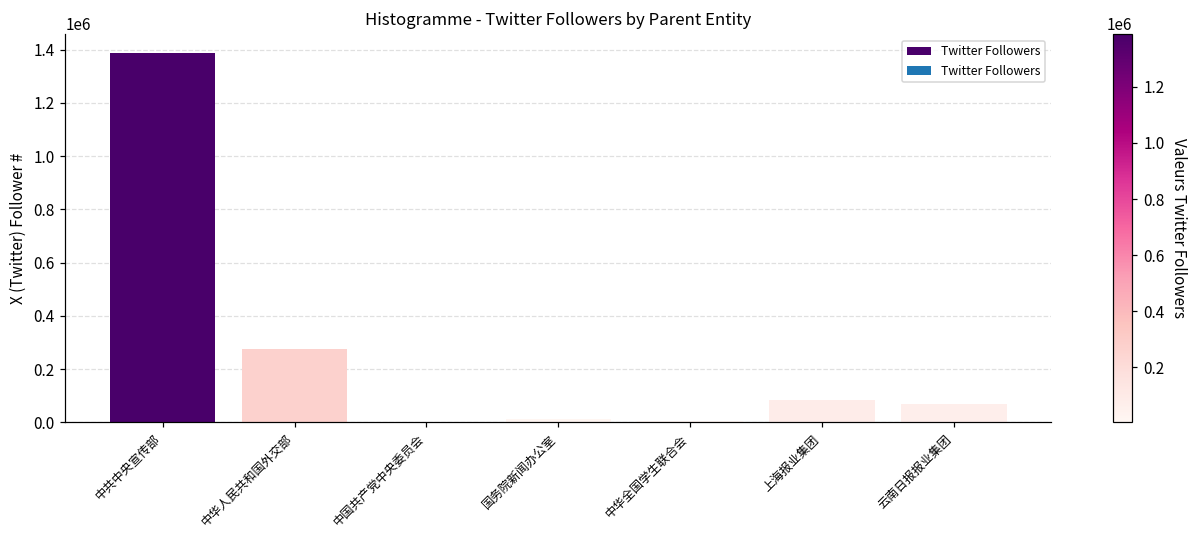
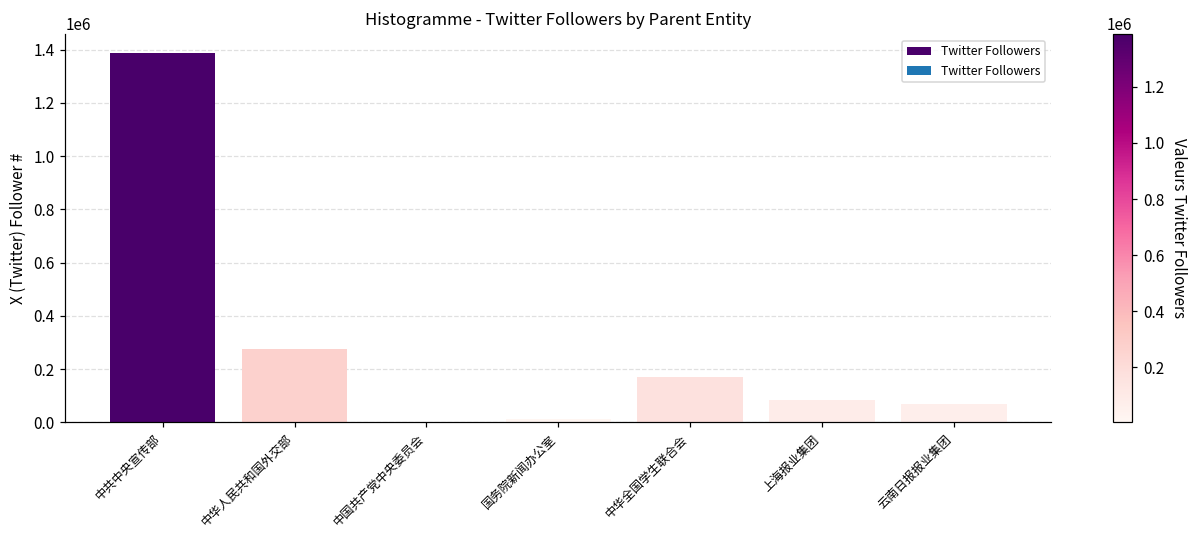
  {
    "中共中央宣传部": 1390000,
    "中华人民共和国外交部": 270000,
    "国务院新闻办公室": 10000,
-   "中华全国学生联合会": 10000,
+   "中华全国学生联合会": 170000,
    "上海报业集团": 90000,
    "云南日报报业集团": 70000
  }
